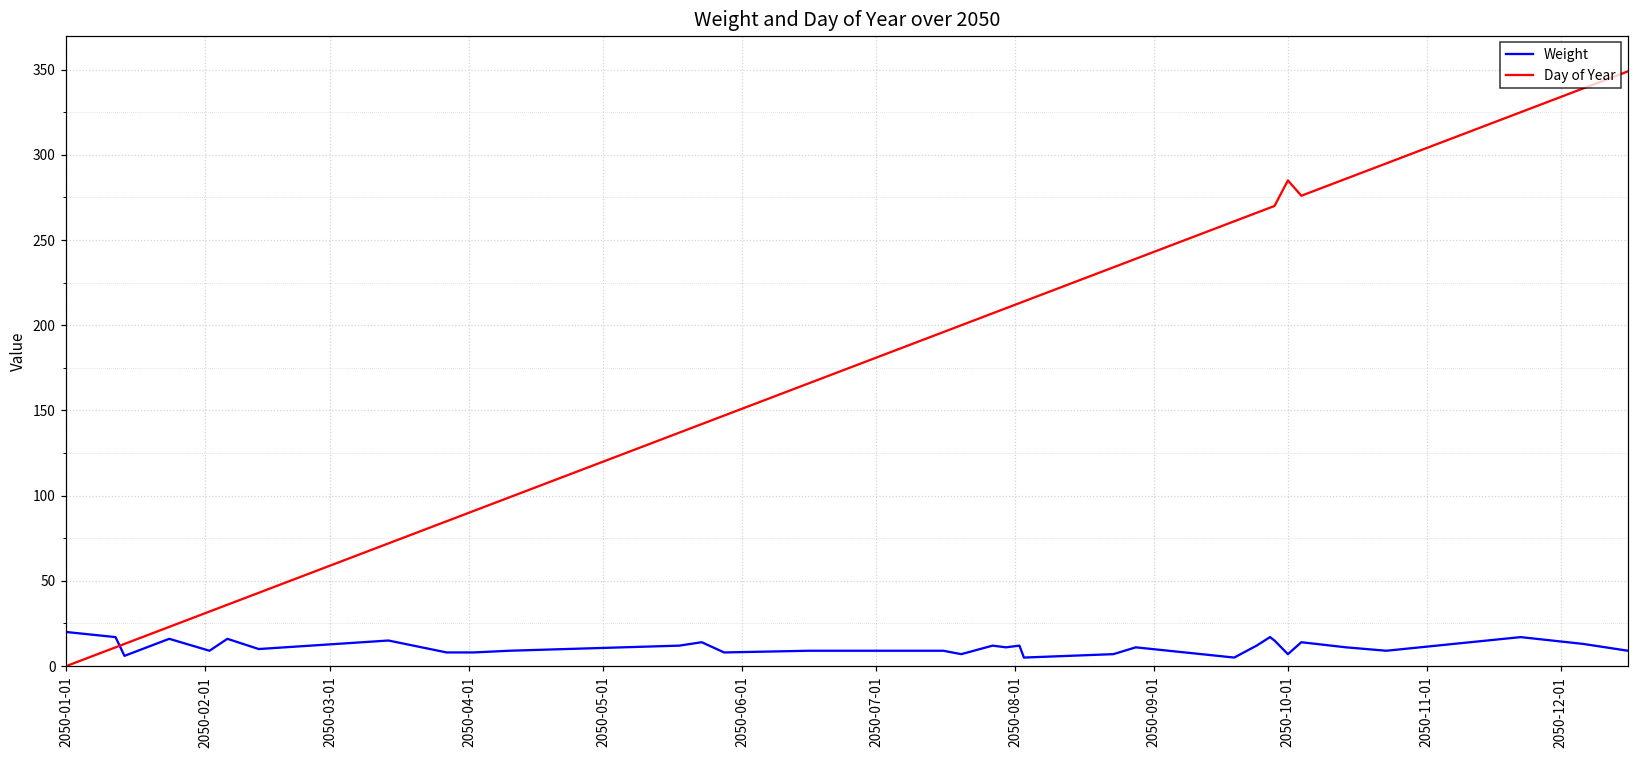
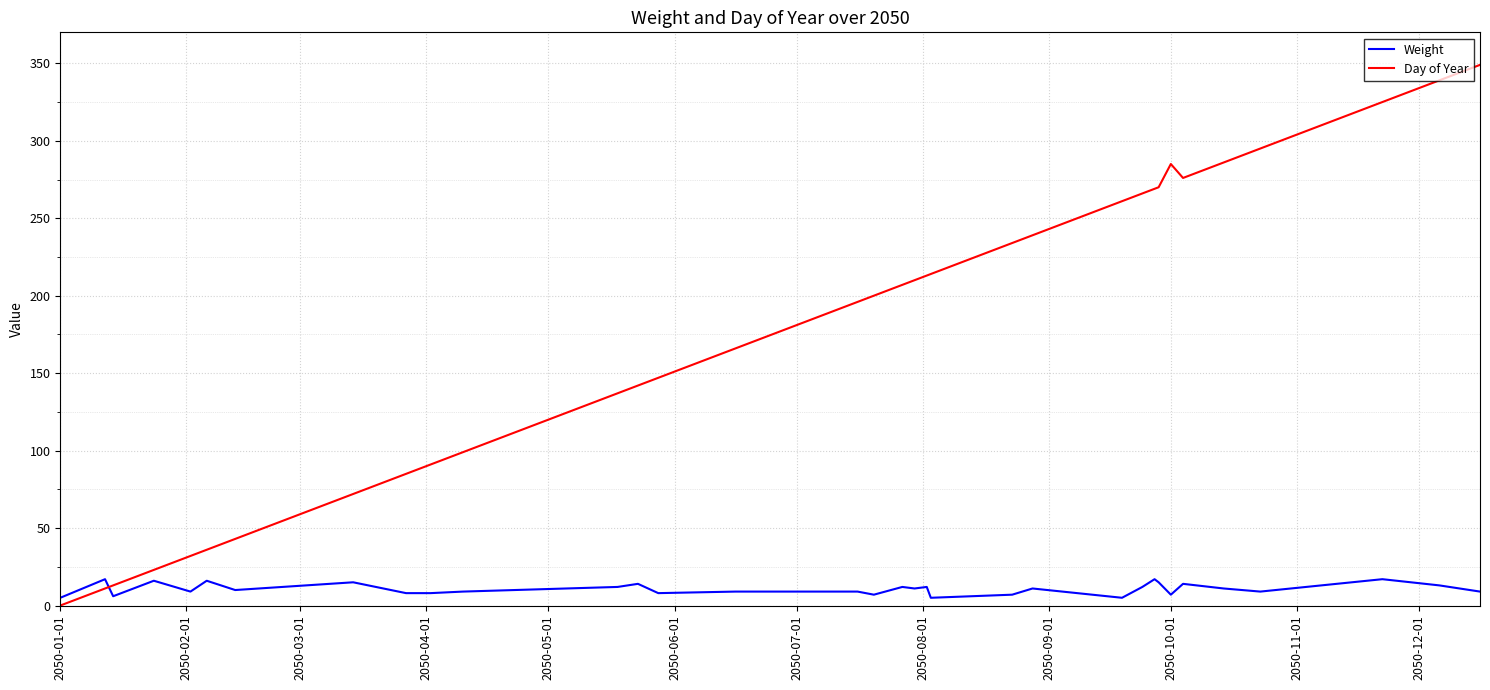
  {
    "Weight": {
-     "2050-01-01": 20,
+     "2050-01-01": 5,
      "2050-10-01": 7
    },
    "Day of Year": {
      "2050-01-01": 0,
      "2050-10-01": 285
    }
  }
